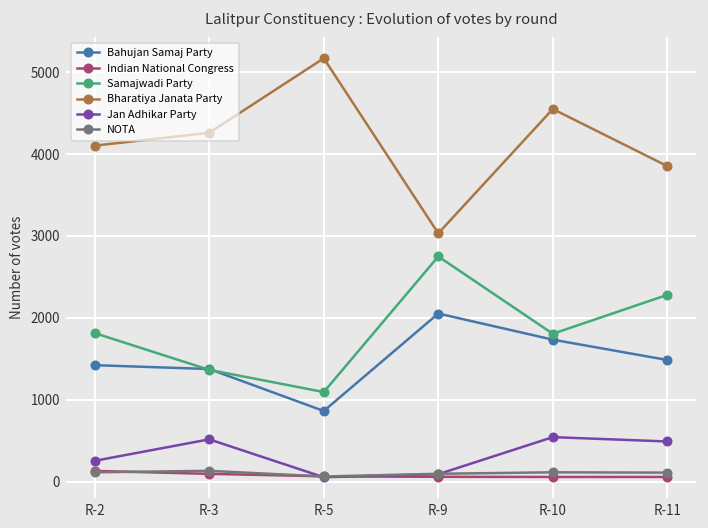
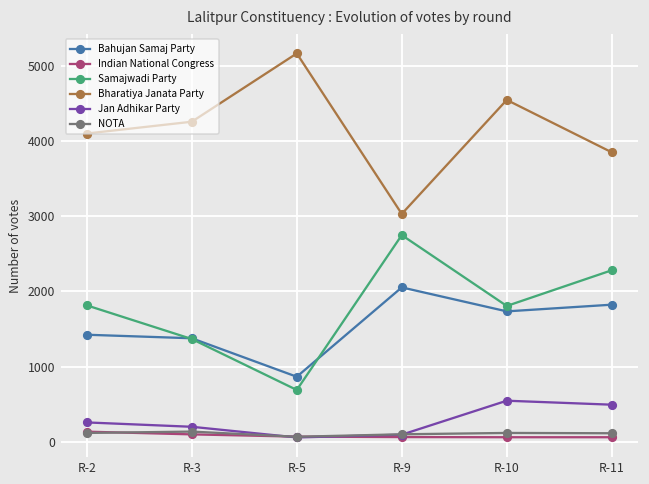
  {
    "Bahujan Samaj Party": {
      "R-2": 1400,
      "R-5": 900,
      "R-9": 2100,
      "R-10": 1700,
-     "R-11": 1500
+     "R-11": 1800
    },
    "Indian National Congress": {
      "R-10": 100,
      "R-11": 100
    },
    "Samajwadi Party": {
      "R-2": 1800,
-     "R-5": 1100,
+     "R-5": 700,
      "R-9": 2800,
      "R-10": 1800,
      "R-11": 2300
    },
    "Bharatiya Janata Party": {
      "R-2": 4100,
      "R-5": 5200,
      "R-9": 3000,
      "R-10": 4500,
      "R-11": 3900
    },
    "Jan Adhikar Party": {
      "R-2": 300,
-     "R-3": 500,
+     "R-3": 200,
      "R-10": 500,
      "R-11": 500
    },
    "NOTA": {
      "R-10": 100,
      "R-11": 100
    }
  }
